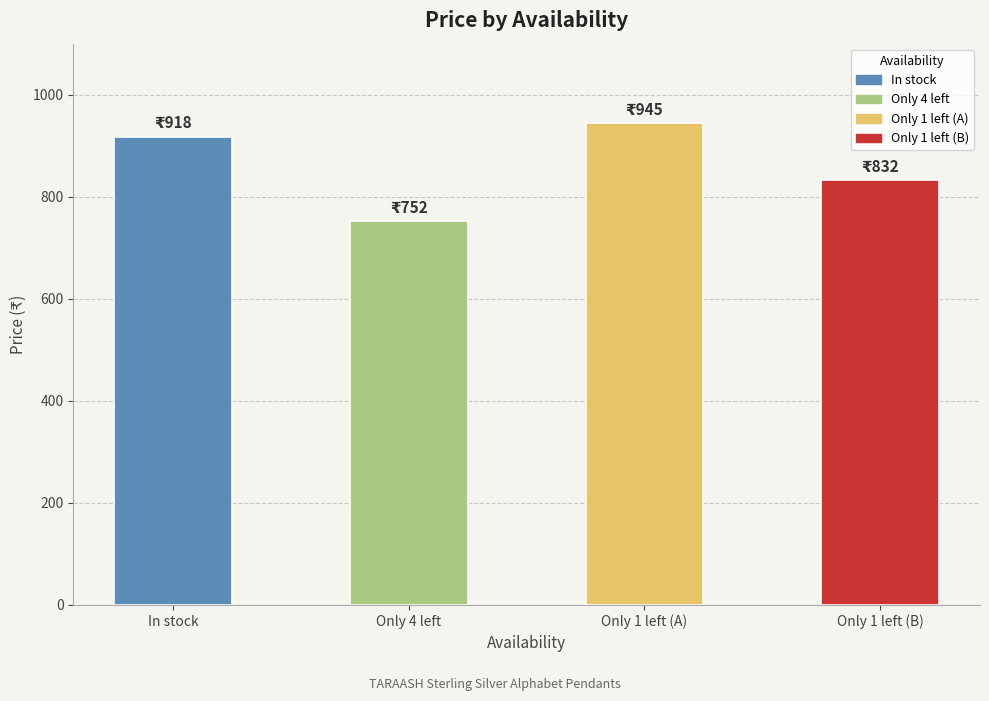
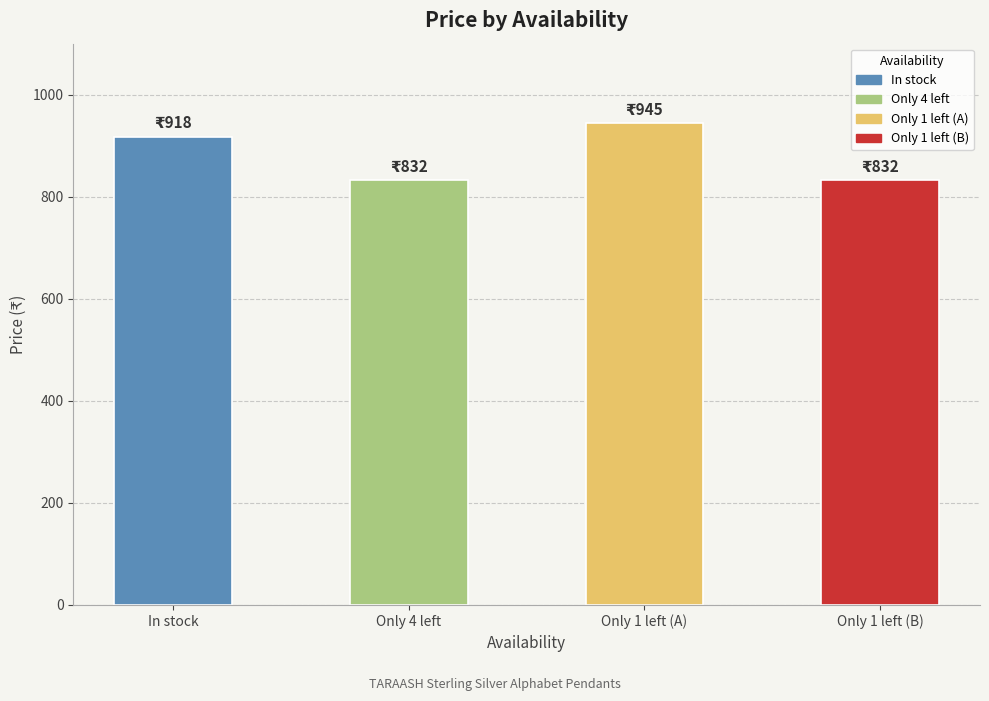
  {
    "In stock": 918,
-   "Only 4 left": 752,
+   "Only 4 left": 832,
    "Only 1 left (A)": 945,
    "Only 1 left (B)": 832
  }
